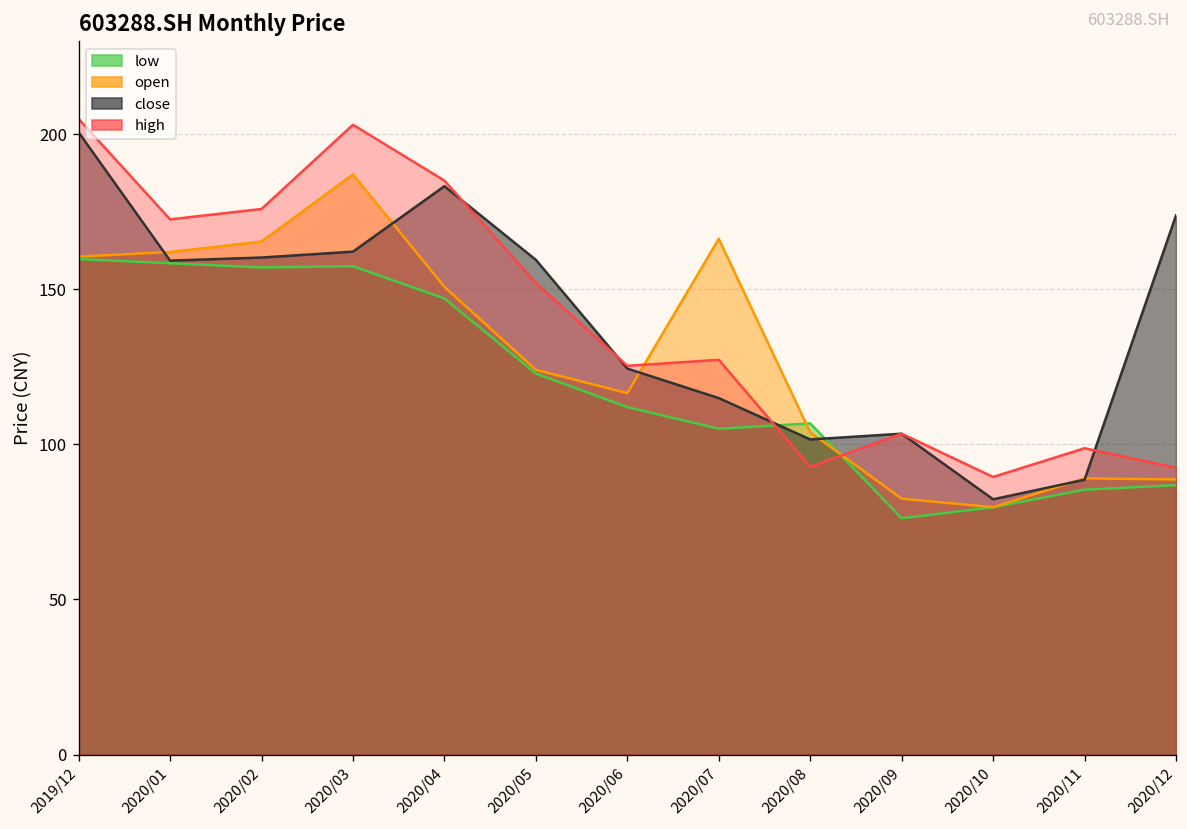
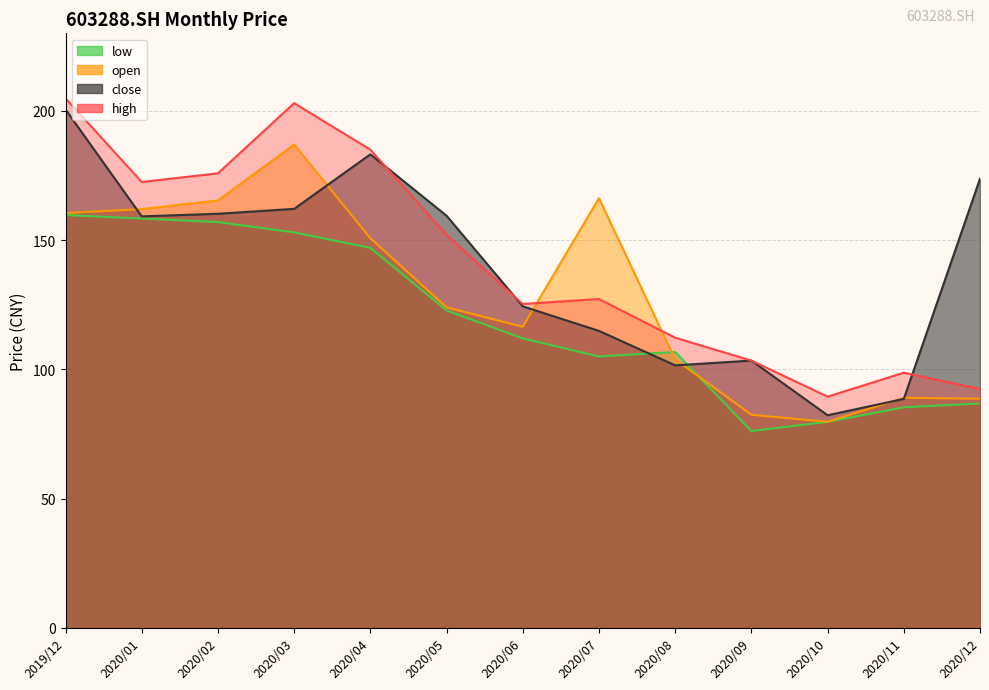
  {
    "low": {
      "2020/02": 157,
-     "2020/03": 157,
+     "2020/03": 153,
      "2020/04": 147,
      "2020/05": 123,
      "2020/06": 112,
      "2020/07": 105,
      "2020/08": 107,
      "2020/09": 76,
      "2020/11": 85,
      "2020/12": 87
    },
    "open": {
      "2020/01": 162,
      "2020/02": 165,
      "2020/03": 187,
      "2020/04": 151,
      "2020/05": 124,
      "2020/06": 117,
      "2020/07": 166,
      "2020/08": 104,
      "2020/09": 82,
      "2020/12": 89
    },
    "close": {
      "2019/12": 201,
      "2020/02": 160,
      "2020/03": 162,
      "2020/04": 183,
      "2020/05": 159,
      "2020/07": 115,
      "2020/08": 102,
      "2020/10": 82,
      "2020/12": 174
    },
    "high": {
      "2019/12": 205,
      "2020/01": 173,
      "2020/02": 176,
      "2020/03": 203,
      "2020/04": 185,
      "2020/05": 152,
      "2020/07": 127,
-     "2020/08": 93,
+     "2020/08": 112,
      "2020/10": 89,
      "2020/11": 99,
      "2020/12": 92
    }
  }
